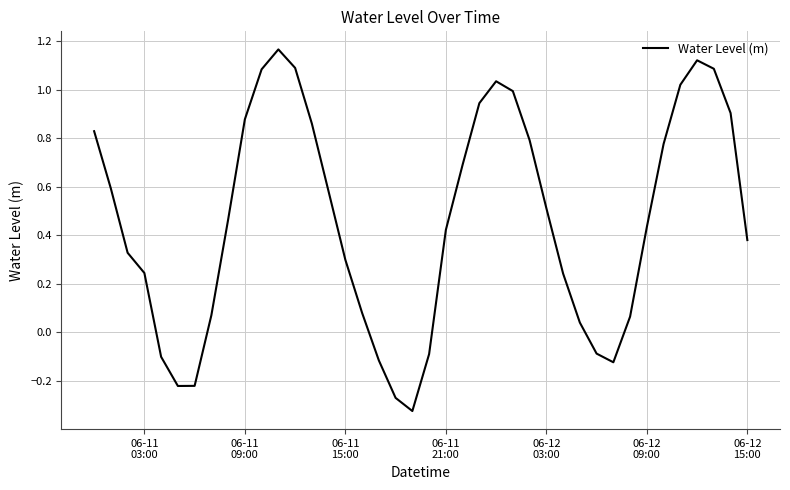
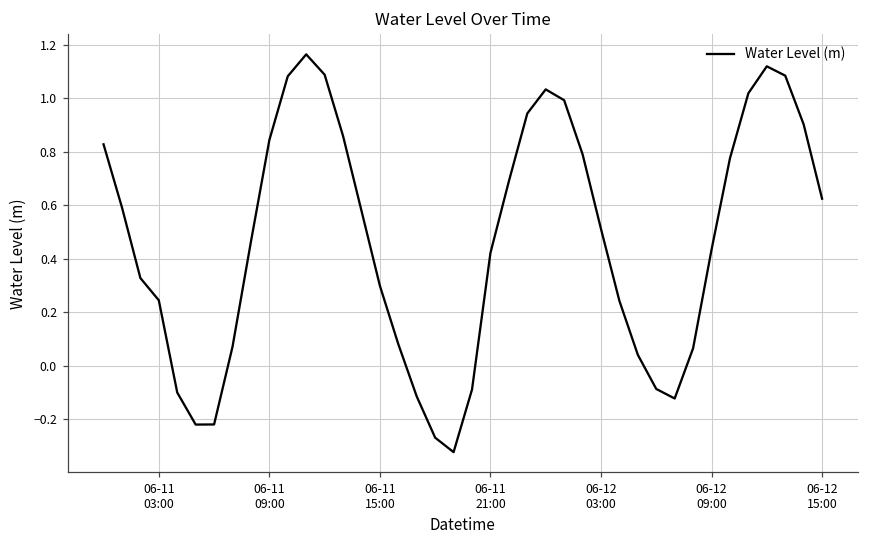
  {
    "06-11 03:00": 0.24,
-   "06-11 09:00": 0.88,
+   "06-11 09:00": 0.84,
    "06-11 15:00": 0.30,
    "06-11 21:00": 0.42,
    "06-12 03:00": 0.51,
    "06-12 09:00": 0.43,
-   "06-12 15:00": 0.38
+   "06-12 15:00": 0.62
  }
